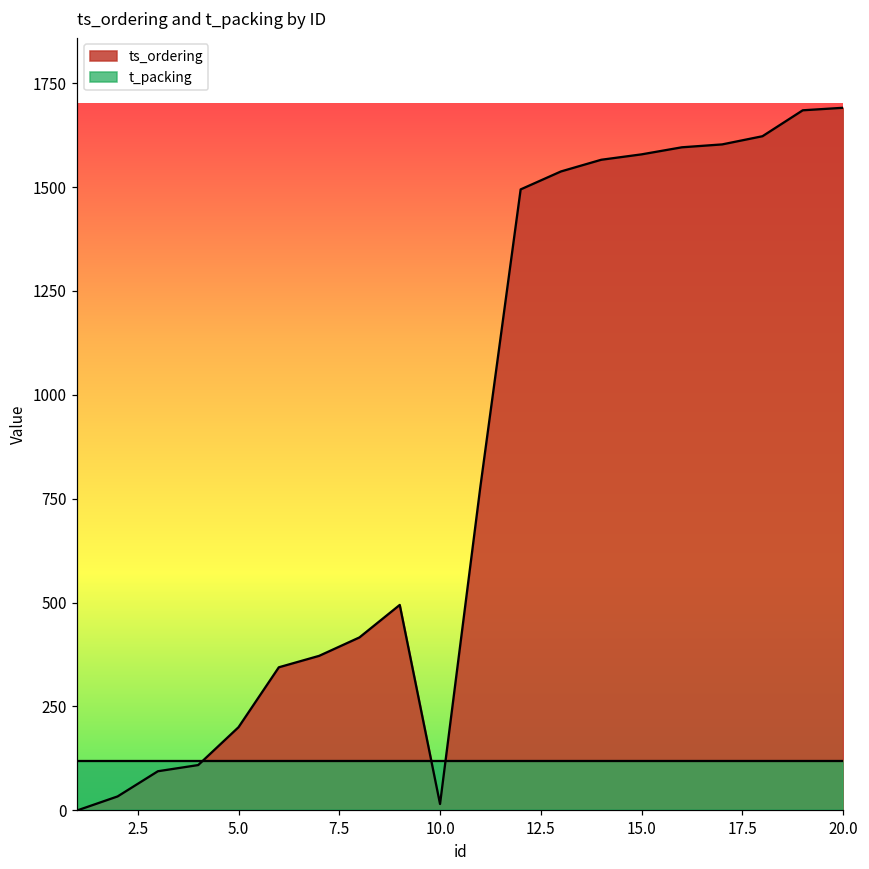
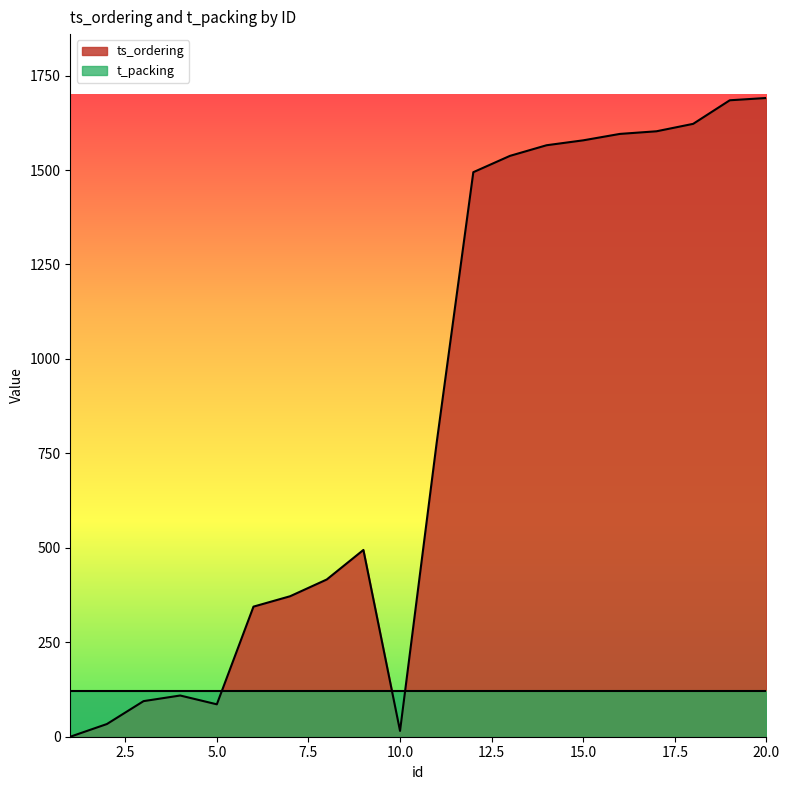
  {
    "ts_ordering": {
-     "5.0": 200,
+     "5.0": 90,
      "10.0": 20,
      "15.0": 1580,
      "20.0": 1690
    },
    "t_packing": {
      "5.0": 120,
      "10.0": 120,
      "15.0": 120,
      "20.0": 120
    }
  }
